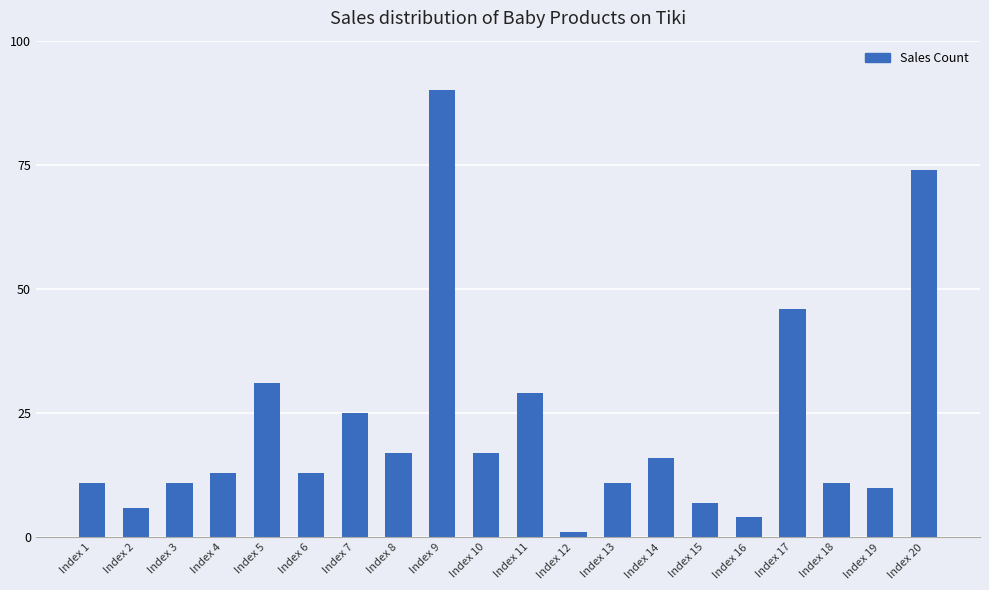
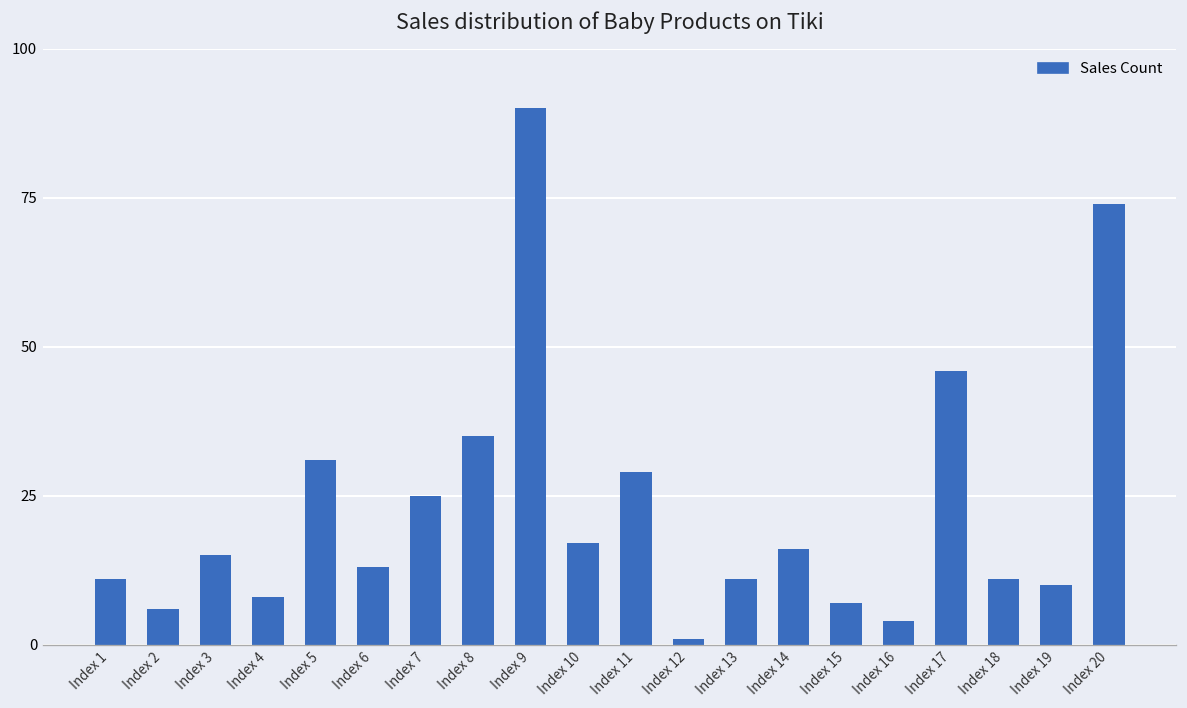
  {
    "Index 1": 11,
    "Index 2": 6,
-   "Index 3": 11,
-   "Index 4": 13,
+   "Index 3": 15,
+   "Index 4": 8,
    "Index 5": 31,
    "Index 6": 13,
    "Index 7": 25,
-   "Index 8": 17,
+   "Index 8": 35,
    "Index 9": 90,
    "Index 10": 17,
    "Index 11": 29,
    "Index 12": 1,
    "Index 13": 11,
    "Index 14": 16,
    "Index 15": 7,
    "Index 16": 4,
    "Index 17": 46,
    "Index 18": 11,
    "Index 19": 10,
    "Index 20": 74
  }
